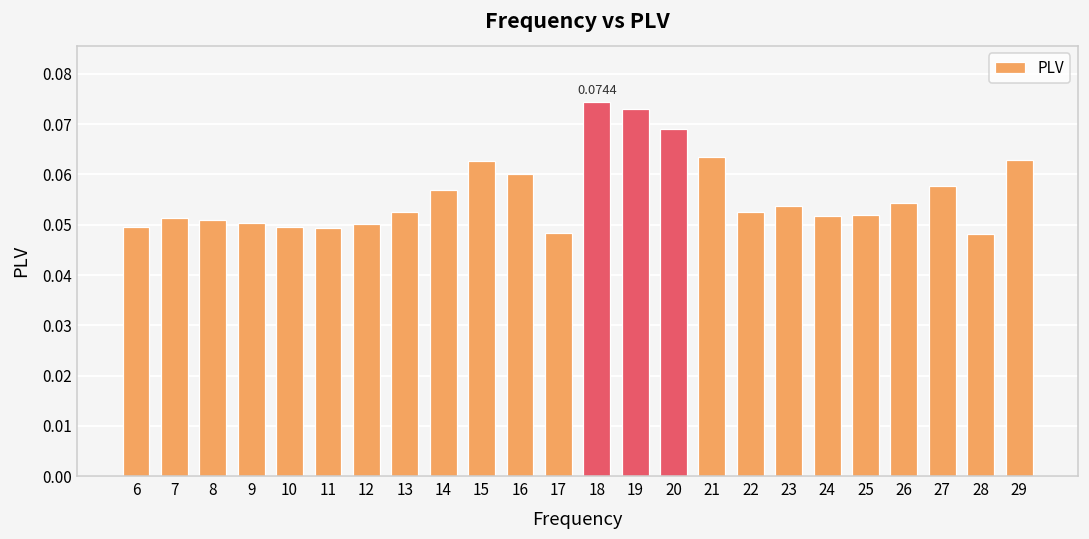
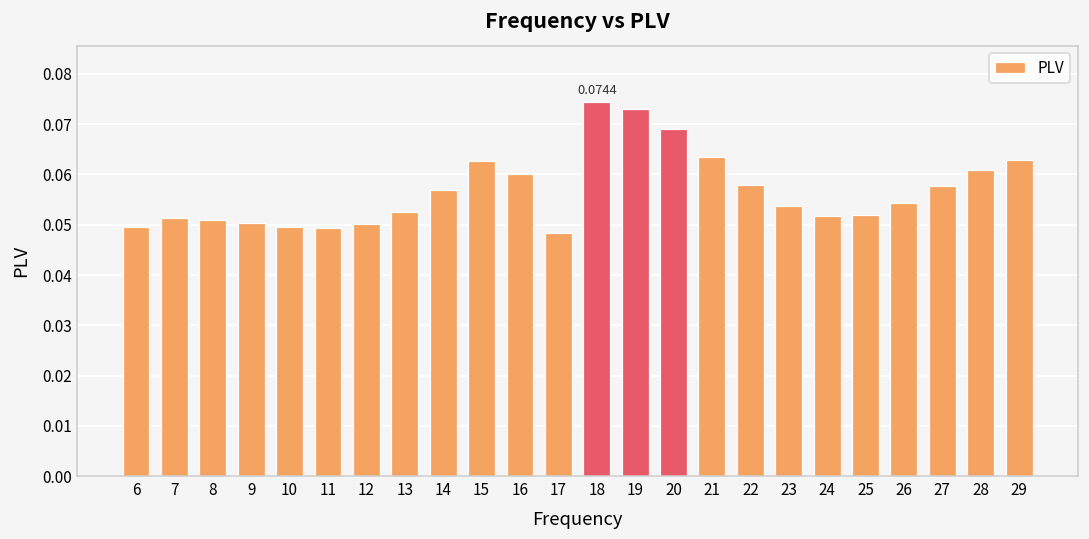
  {
    "6": 0.049,
    "7": 0.051,
    "8": 0.051,
    "9": 0.050,
    "10": 0.050,
    "11": 0.049,
    "12": 0.050,
    "13": 0.053,
    "14": 0.057,
    "15": 0.063,
    "16": 0.060,
    "17": 0.048,
    "19": 0.073,
    "20": 0.069,
    "21": 0.063,
-   "22": 0.053,
+   "22": 0.058,
    "23": 0.054,
    "24": 0.052,
    "25": 0.052,
    "26": 0.054,
    "27": 0.058,
-   "28": 0.048,
+   "28": 0.061,
    "29": 0.063
  }
